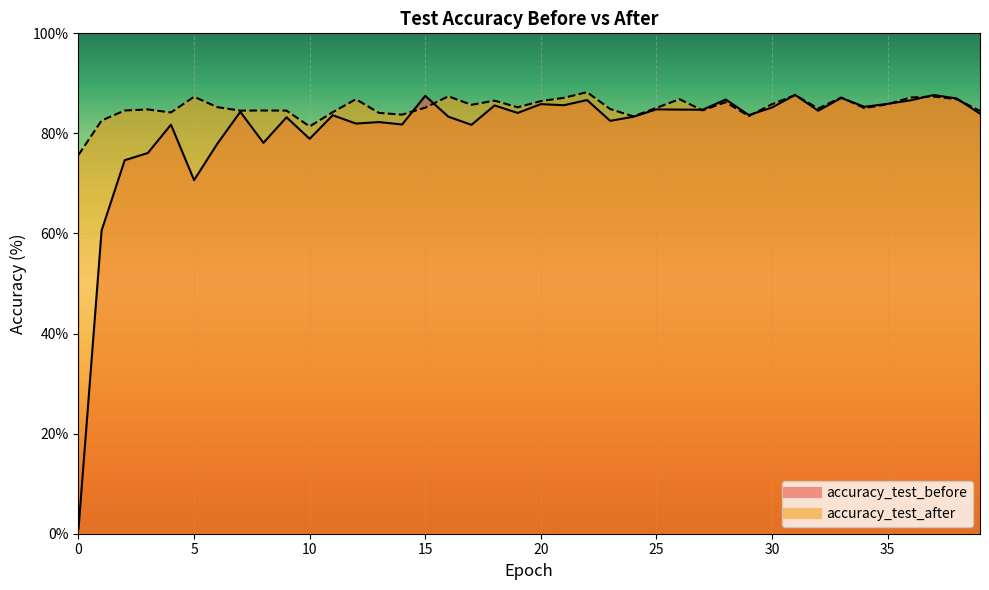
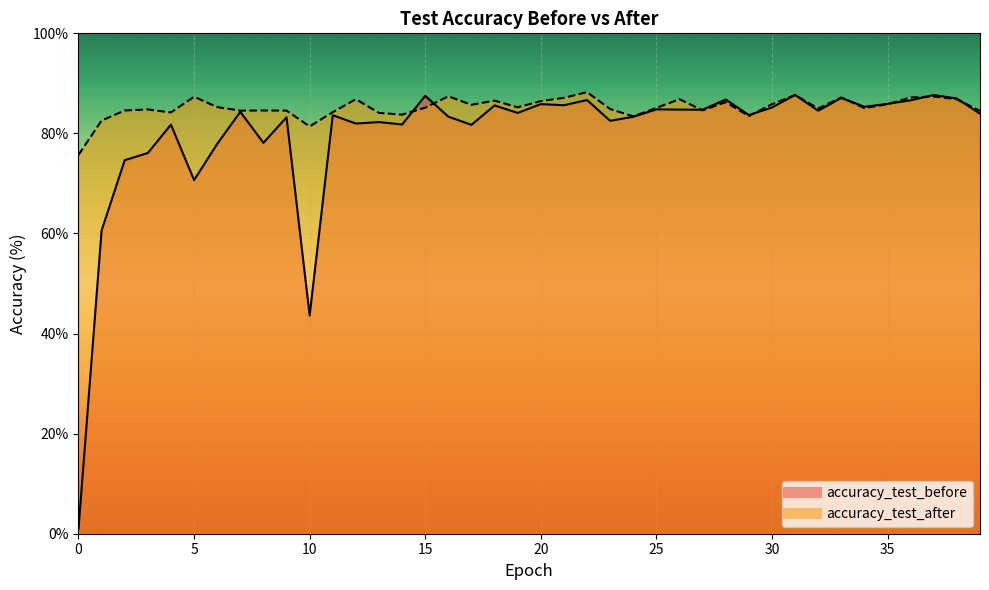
  {
    "accuracy_test_before": {
      "0": "1%",
      "5": "71%",
-     "10": "79%",
+     "10": "44%",
      "15": "88%",
      "20": "86%",
      "30": "85%"
    },
    "accuracy_test_after": {
      "0": "76%",
      "5": "87%",
      "10": "81%",
      "15": "85%",
      "20": "86%",
      "30": "86%"
    }
  }
